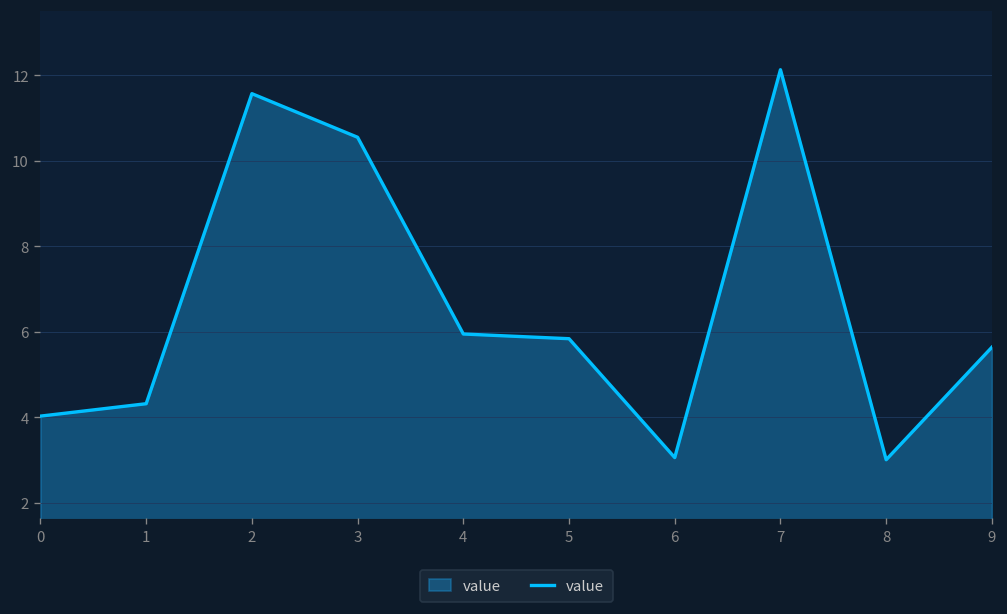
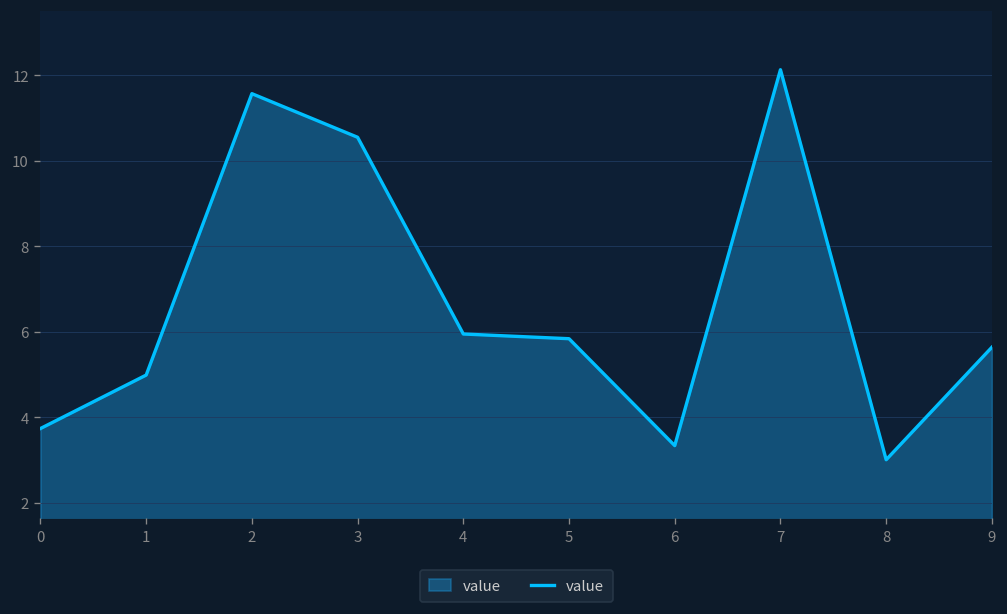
  {
-   "0": 4.0,
-   "1": 4.3,
+   "0": 3.7,
+   "1": 5.0,
    "2": 11.6,
    "3": 10.6,
    "4": 6.0,
    "5": 5.8,
-   "6": 3.1,
+   "6": 3.3,
    "7": 12.1,
    "8": 3.0,
    "9": 5.6
  }
